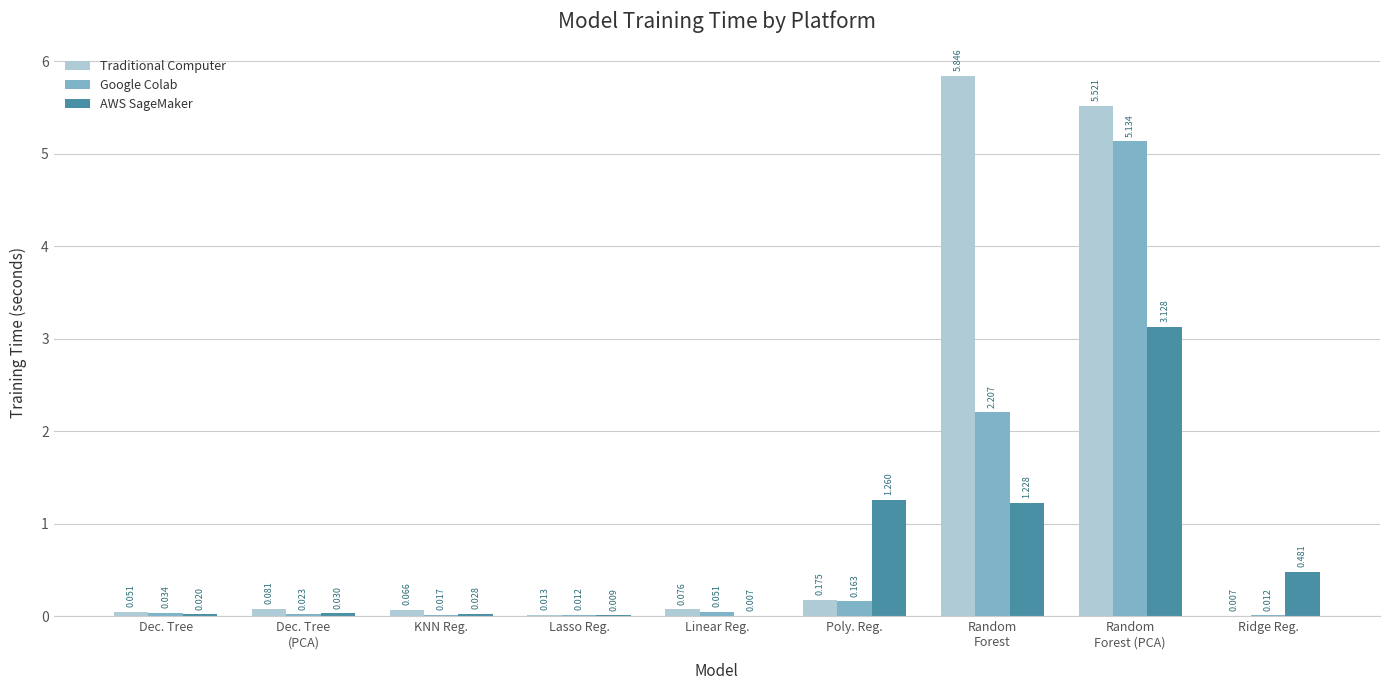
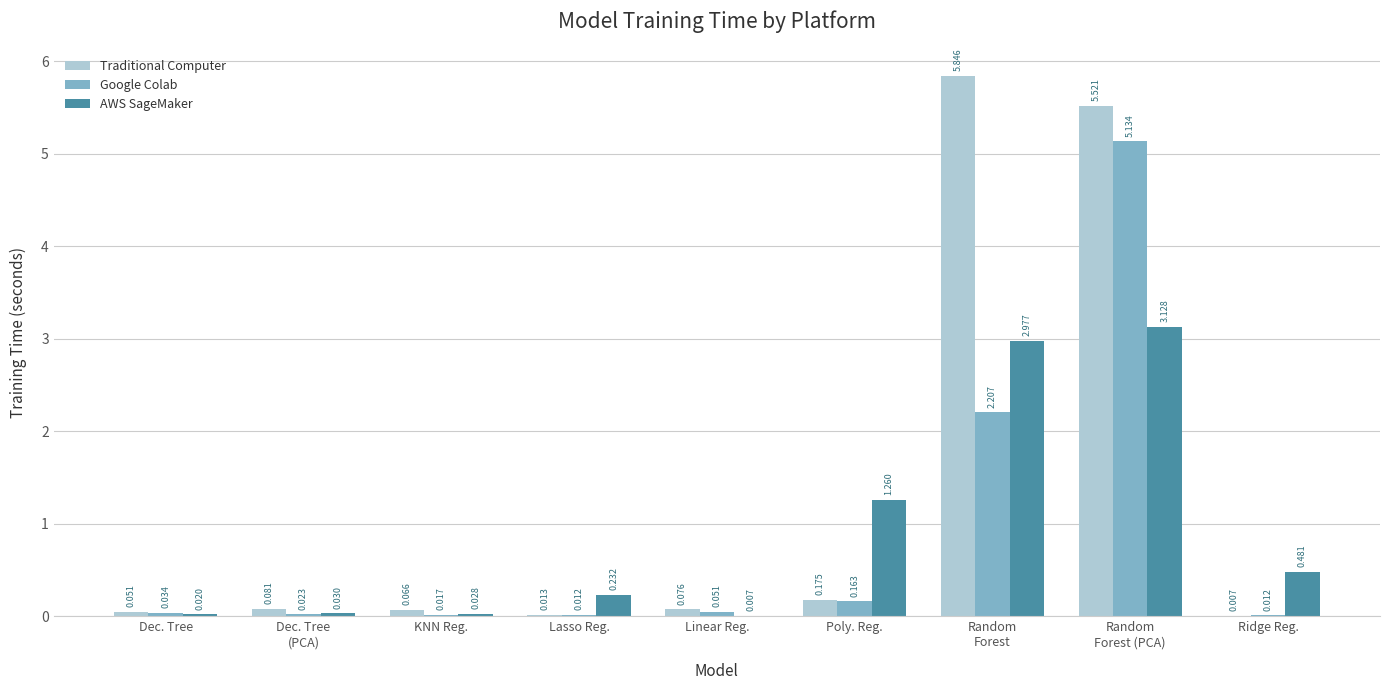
  {
    "AWS SageMaker": {
      "Dec. Tree": 0.020,
      "Dec. Tree (PCA)": 0.030,
      "KNN Reg.": 0.028,
-     "Lasso Reg.": 0.009,
+     "Lasso Reg.": 0.232,
      "Linear Reg.": 0.007,
      "Poly. Reg.": 1.260,
-     "Random Forest": 1.228,
+     "Random Forest": 2.977,
      "Random Forest (PCA)": 3.128,
      "Ridge Reg.": 0.481
    }
  }
